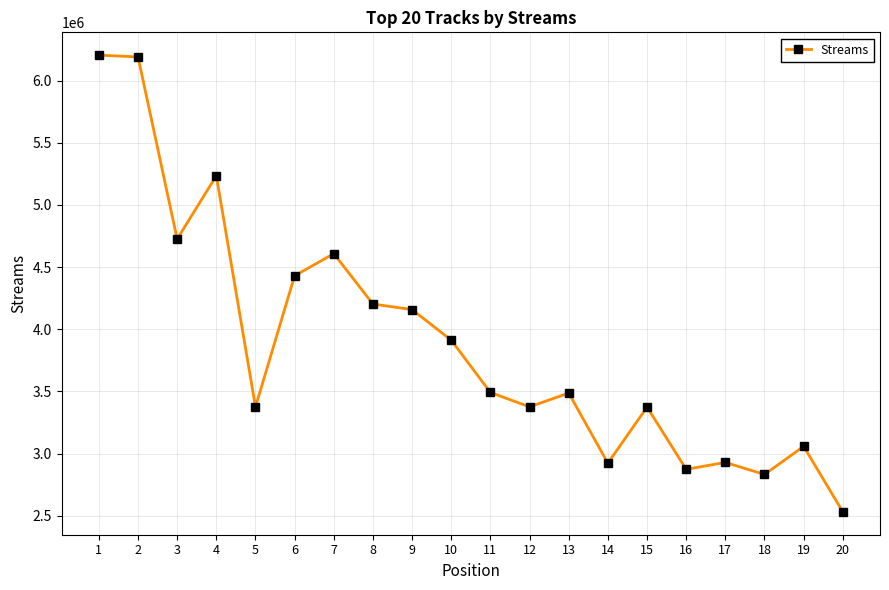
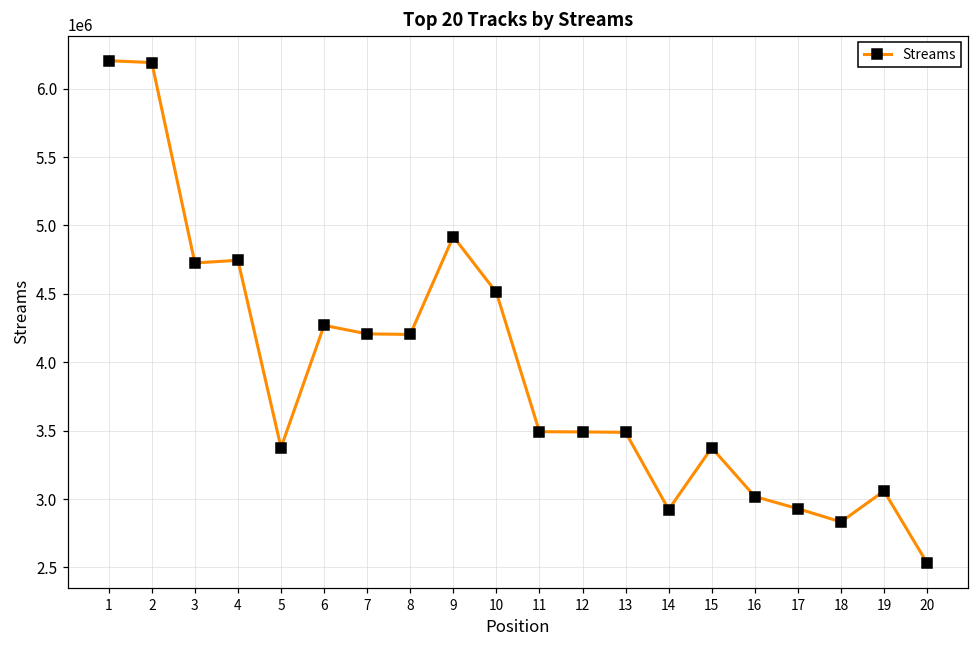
  {
    "1": 6200000,
    "2": 6190000,
    "3": 4730000,
-   "4": 5230000,
+   "4": 4750000,
    "5": 3380000,
-   "6": 4430000,
-   "7": 4610000,
+   "6": 4270000,
+   "7": 4210000,
    "8": 4200000,
-   "9": 4160000,
-   "10": 3910000,
+   "9": 4920000,
+   "10": 4510000,
    "11": 3490000,
-   "12": 3380000,
+   "12": 3490000,
    "13": 3490000,
    "14": 2920000,
    "15": 3370000,
-   "16": 2870000,
+   "16": 3020000,
    "17": 2930000,
    "18": 2830000,
    "19": 3060000,
    "20": 2530000
  }
